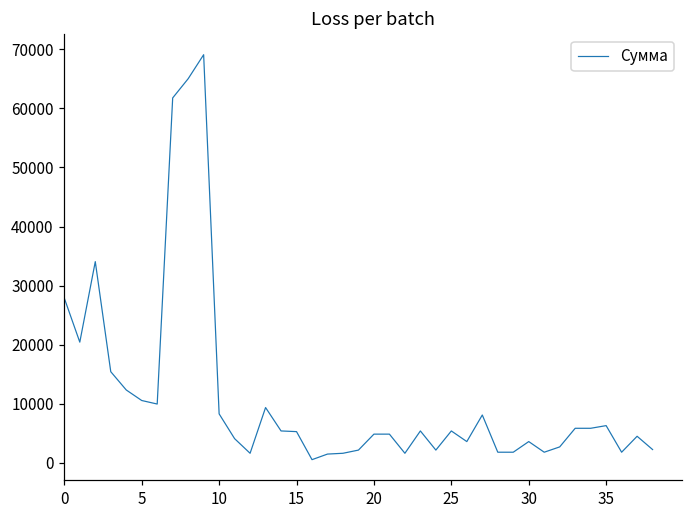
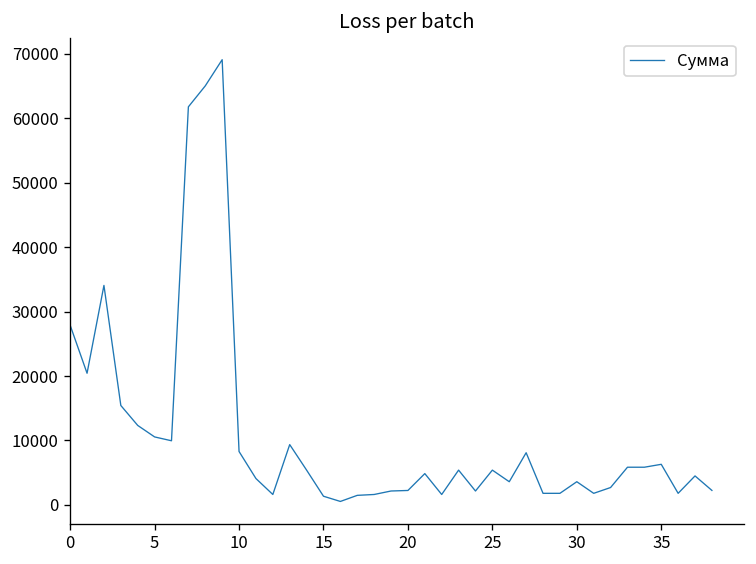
  {
    "0": 28000,
    "5": 11000,
    "10": 8000,
-   "15": 5000,
-   "20": 5000,
+   "15": 1000,
+   "20": 2000,
    "25": 5000,
    "30": 4000,
    "35": 6000
  }
